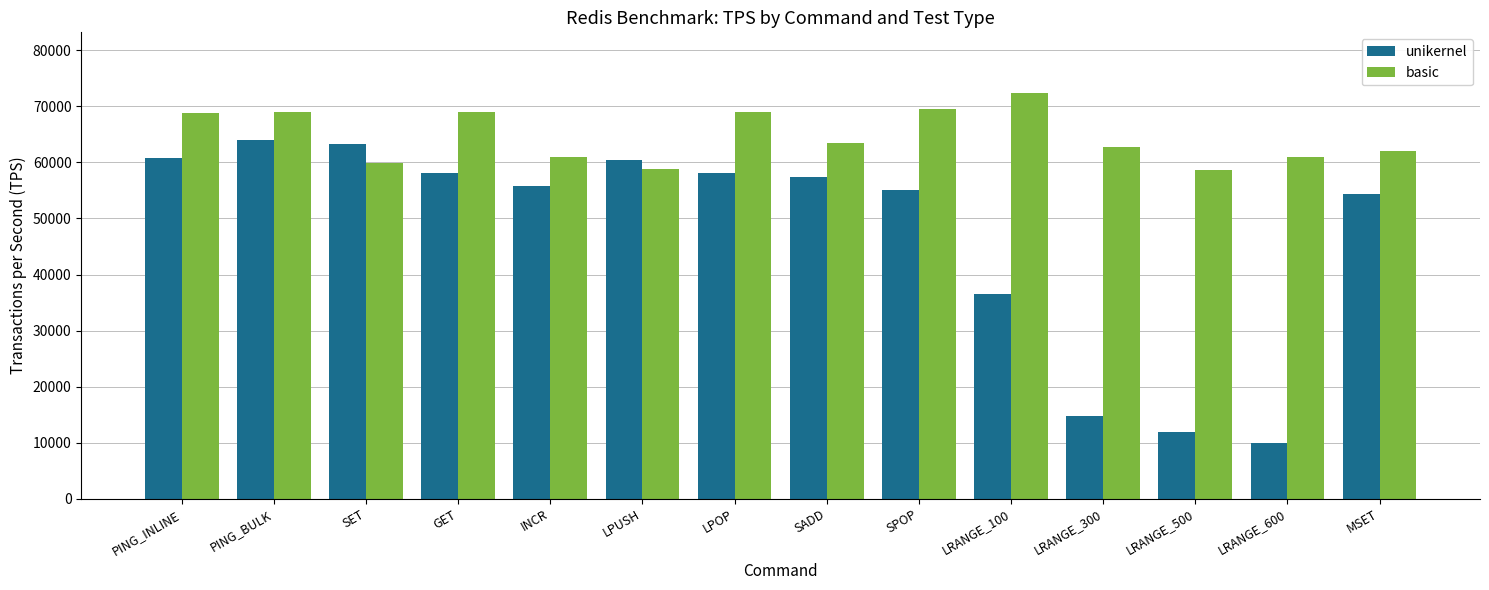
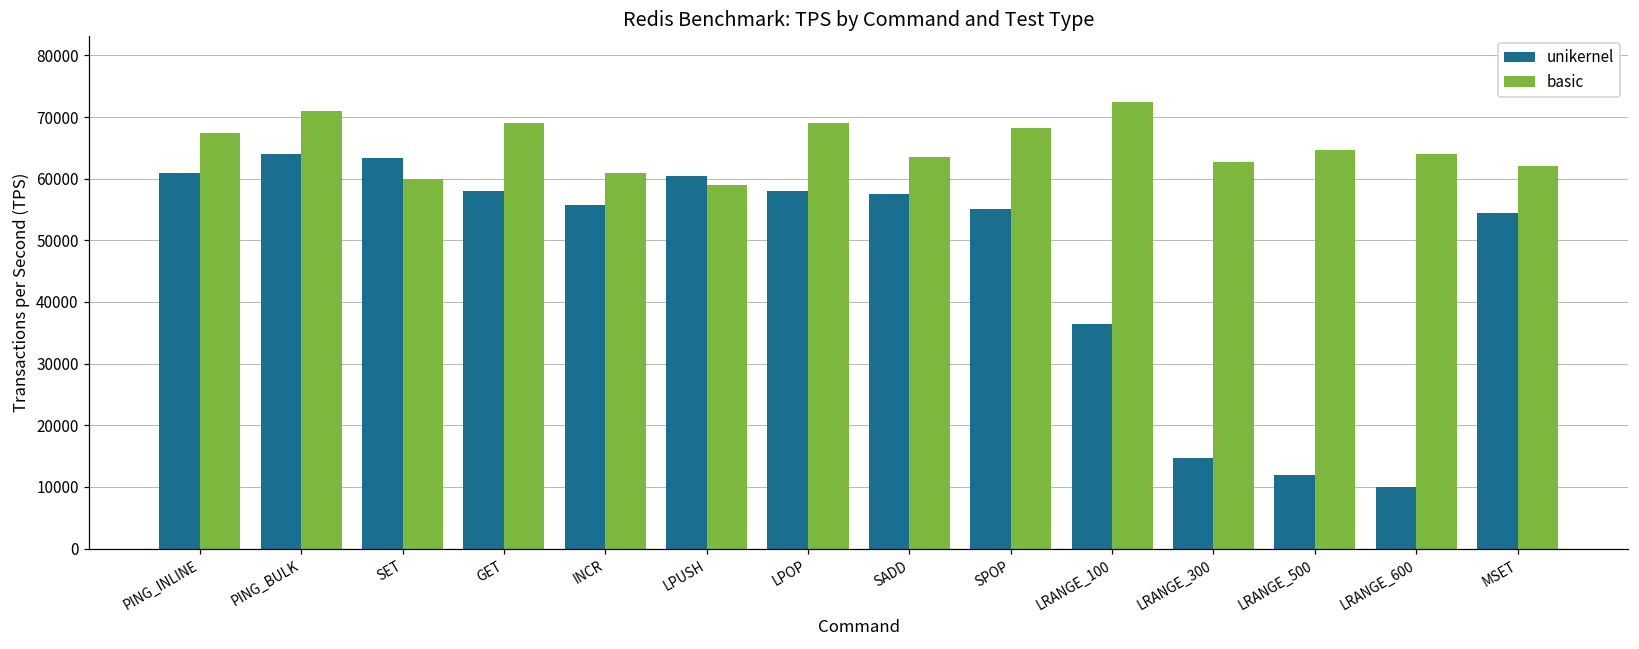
  {
    "unikernel": {
      "PING_INLINE": 61000,
      "PING_BULK": 64000,
      "SET": 63000,
      "GET": 58000,
      "INCR": 56000,
      "LPUSH": 60000,
      "LPOP": 58000,
      "SADD": 57000,
      "SPOP": 55000,
      "LRANGE_100": 36000,
      "LRANGE_300": 15000,
      "LRANGE_500": 12000,
      "LRANGE_600": 10000,
      "MSET": 54000
    },
    "basic": {
-     "PING_INLINE": 69000,
-     "PING_BULK": 69000,
+     "PING_INLINE": 67000,
+     "PING_BULK": 71000,
      "SET": 60000,
      "GET": 69000,
      "INCR": 61000,
      "LPUSH": 59000,
      "LPOP": 69000,
      "SADD": 64000,
-     "SPOP": 70000,
+     "SPOP": 68000,
      "LRANGE_100": 72000,
      "LRANGE_300": 63000,
-     "LRANGE_500": 59000,
-     "LRANGE_600": 61000,
+     "LRANGE_500": 65000,
+     "LRANGE_600": 64000,
      "MSET": 62000
    }
  }
